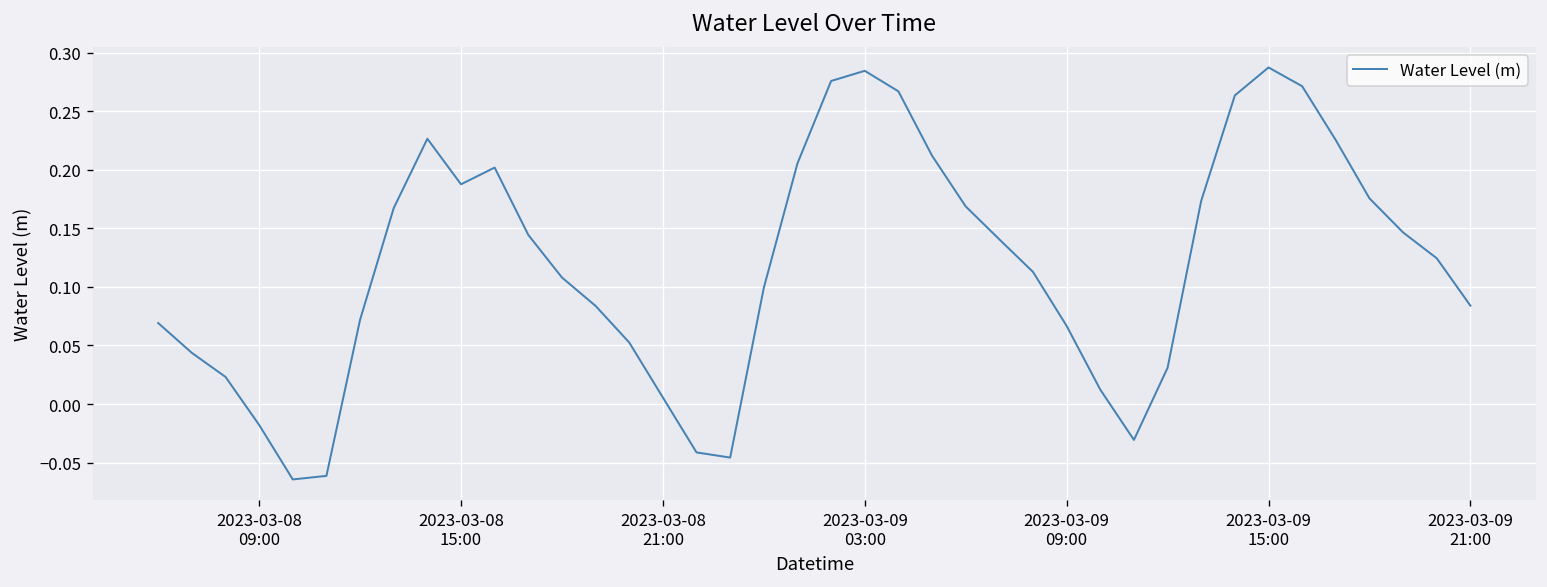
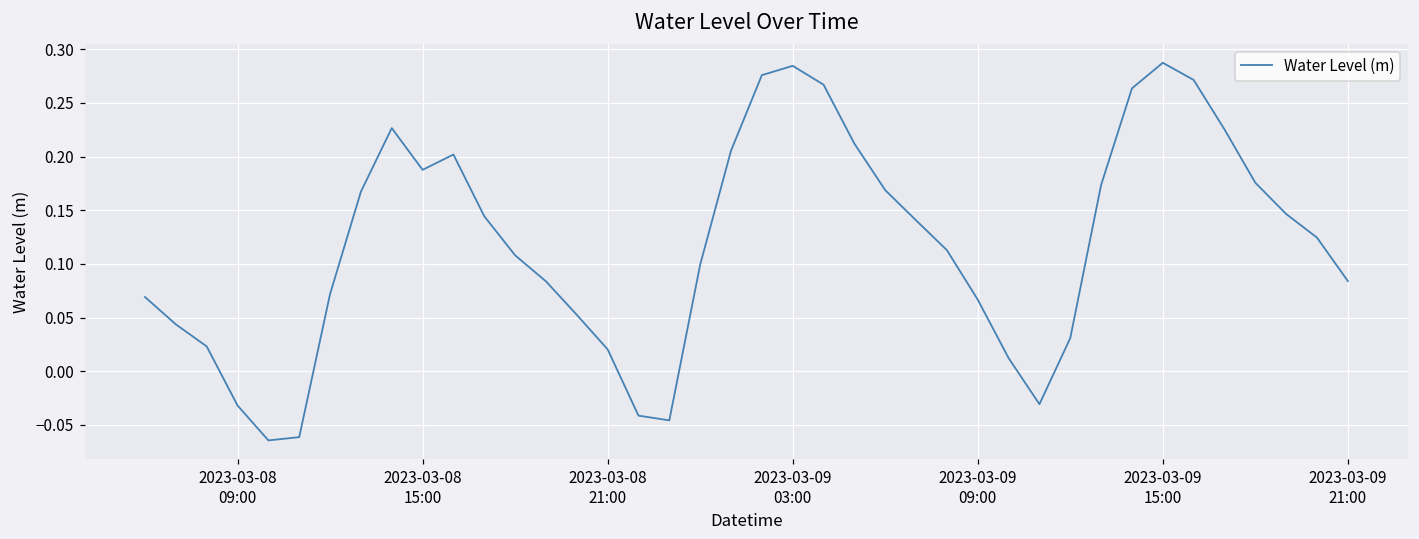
  {
-   "2023-03-08 09:00": -0.02,
+   "2023-03-08 09:00": -0.03,
    "2023-03-08 15:00": 0.19,
-   "2023-03-08 21:00": 0.01,
+   "2023-03-08 21:00": 0.02,
    "2023-03-09 03:00": 0.28,
    "2023-03-09 09:00": 0.07,
    "2023-03-09 15:00": 0.29,
    "2023-03-09 21:00": 0.08
  }
